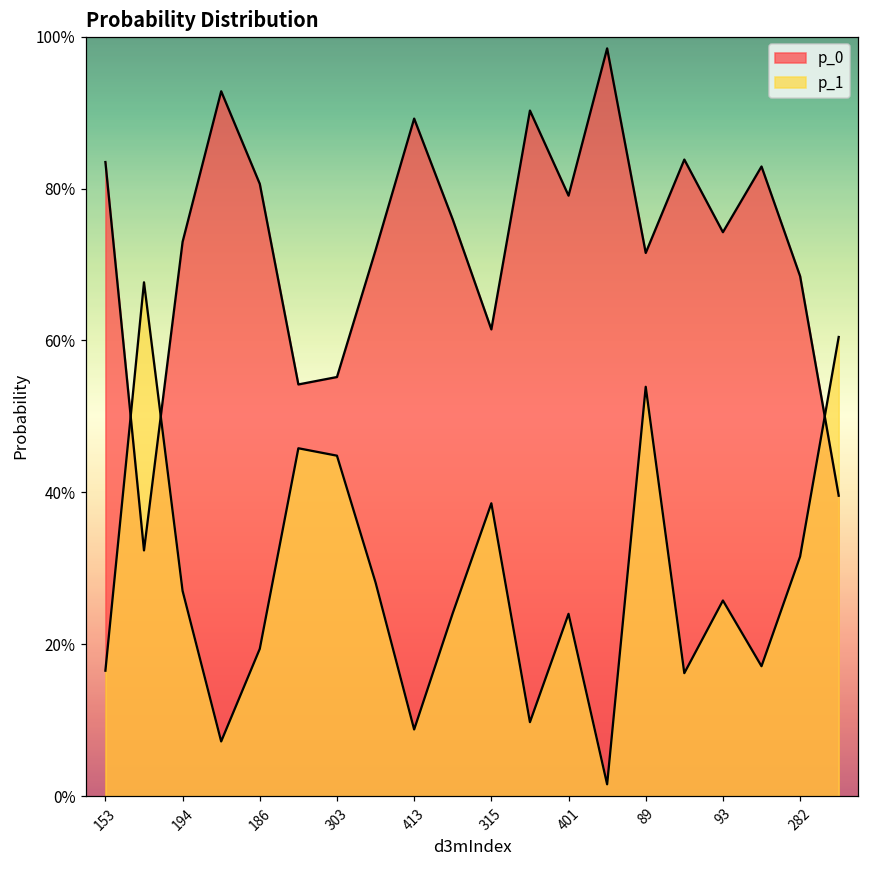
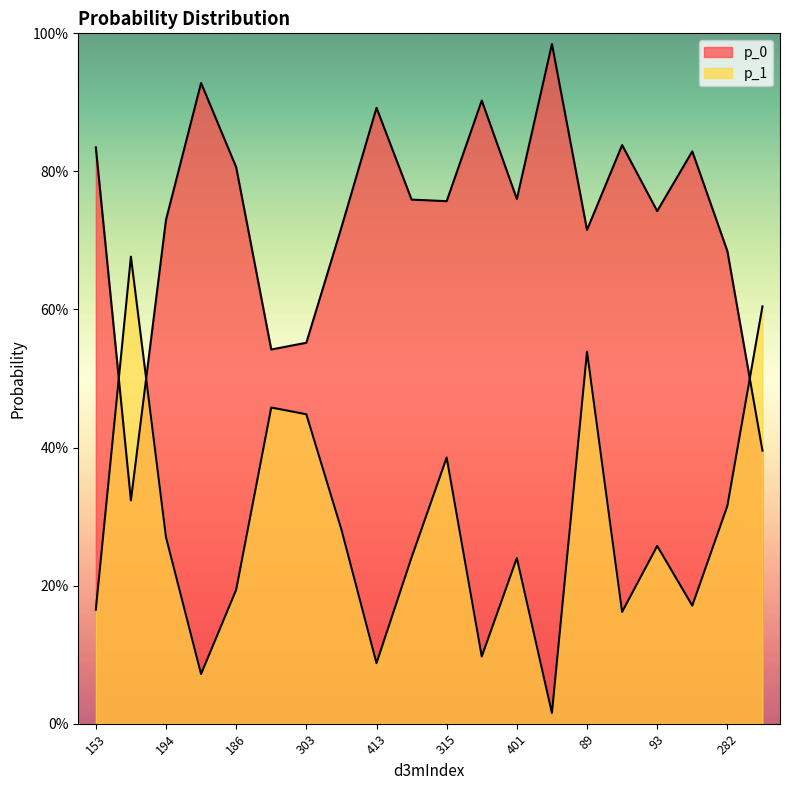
  {
    "p_0": {
      "153": "83%",
      "194": "73%",
      "186": "81%",
      "303": "55%",
      "413": "89%",
-     "315": "61%",
-     "401": "79%",
+     "315": "76%",
+     "401": "76%",
      "89": "72%",
      "93": "74%",
      "282": "68%"
    },
    "p_1": {
      "153": "17%",
      "194": "27%",
      "186": "19%",
      "303": "45%",
      "413": "9%",
      "315": "39%",
      "401": "24%",
      "89": "54%",
      "93": "26%",
      "282": "32%"
    }
  }
